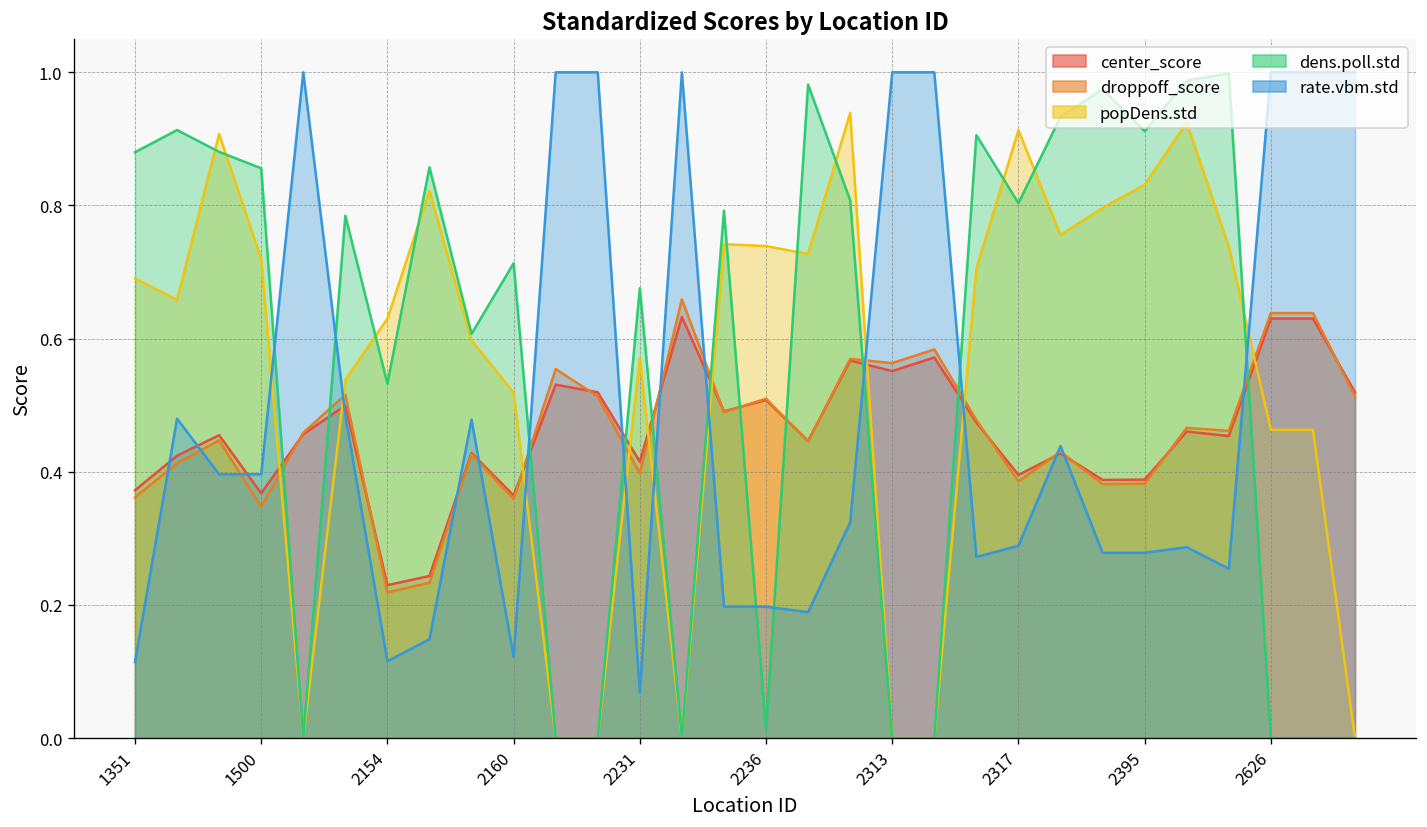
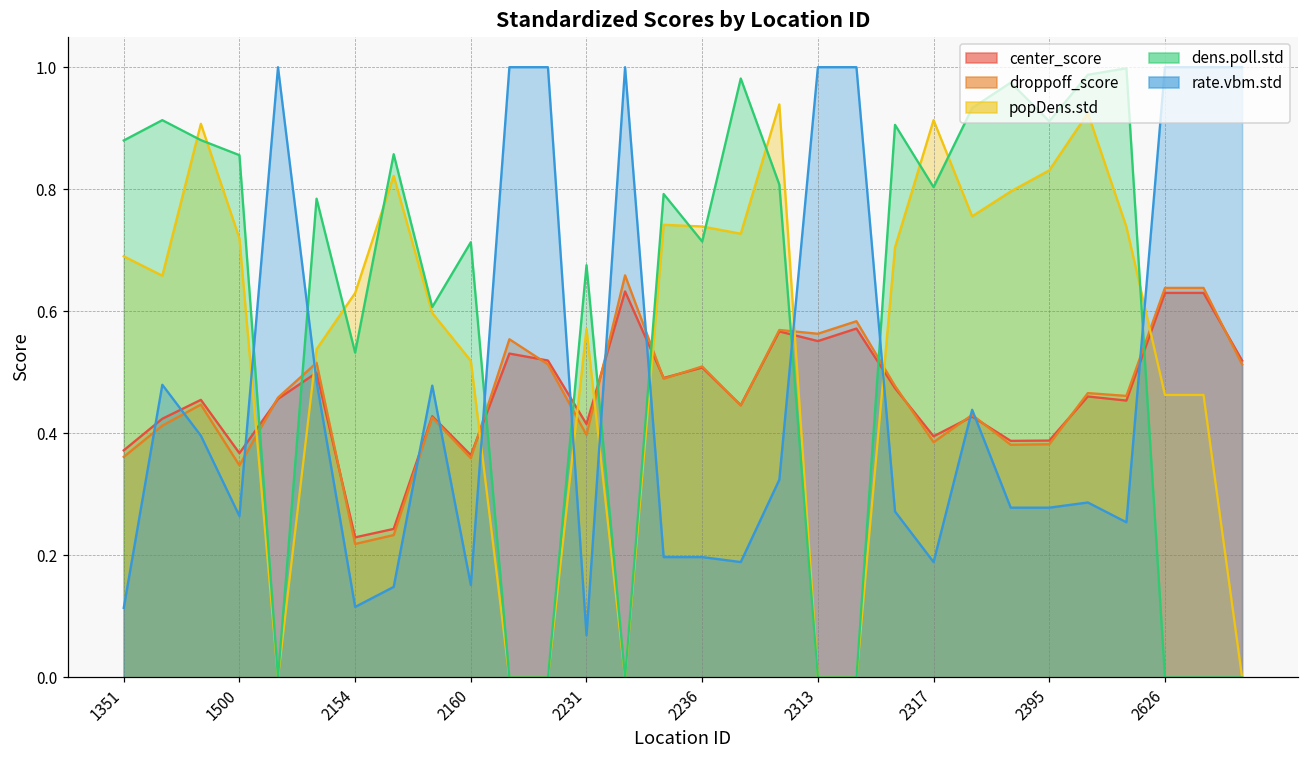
  {
    "dens.poll.std": {
      "1351": 0.88,
      "1500": 0.86,
      "2154": 0.53,
      "2160": 0.71,
      "2231": 0.68,
-     "2236": 0.01,
+     "2236": 0.71,
      "2317": 0.80,
      "2395": 0.91,
      "2626": 0.00
    },
    "rate.vbm.std": {
      "1351": 0.11,
-     "1500": 0.40,
+     "1500": 0.26,
      "2154": 0.12,
-     "2160": 0.12,
+     "2160": 0.15,
      "2231": 0.07,
      "2236": 0.20,
      "2313": 1.00,
-     "2317": 0.29,
+     "2317": 0.19,
      "2395": 0.28
    }
  }
